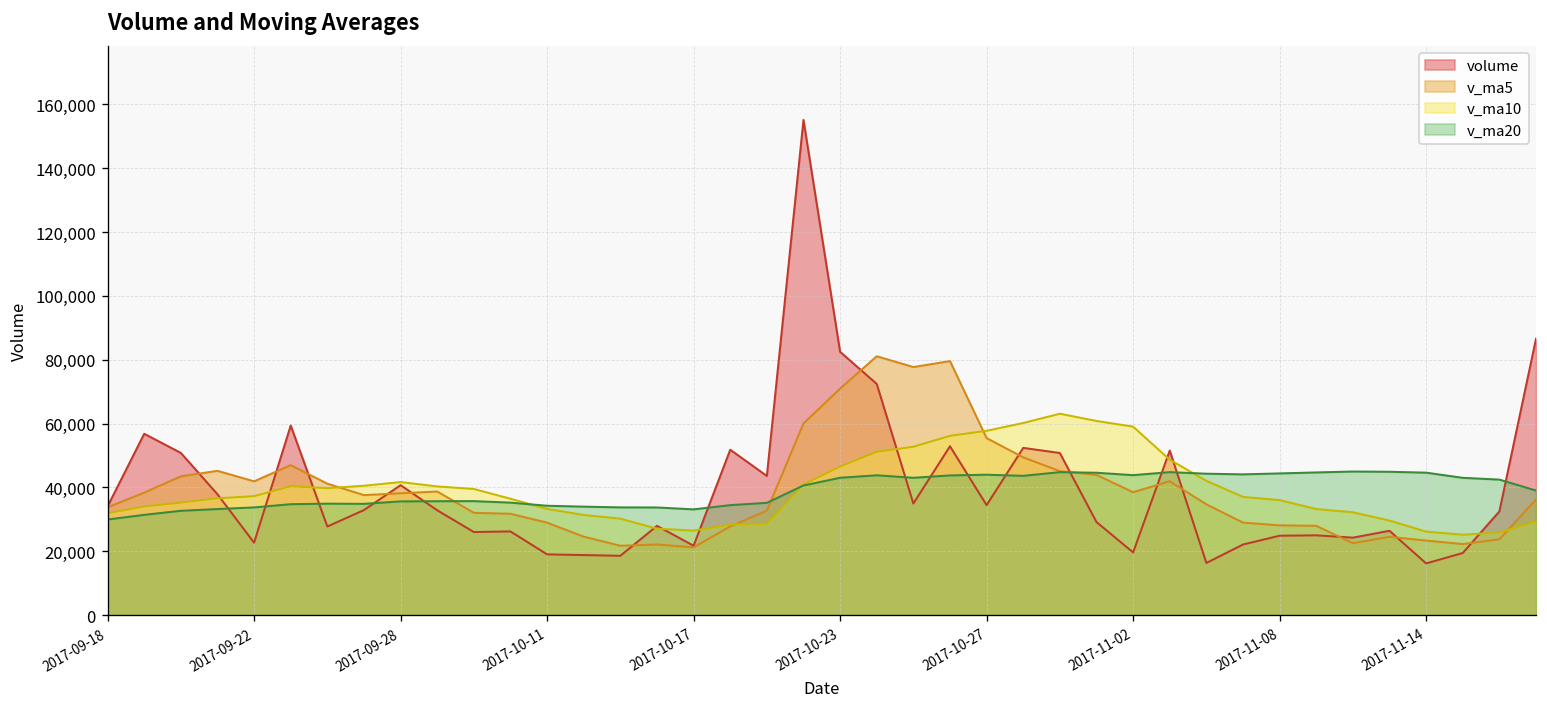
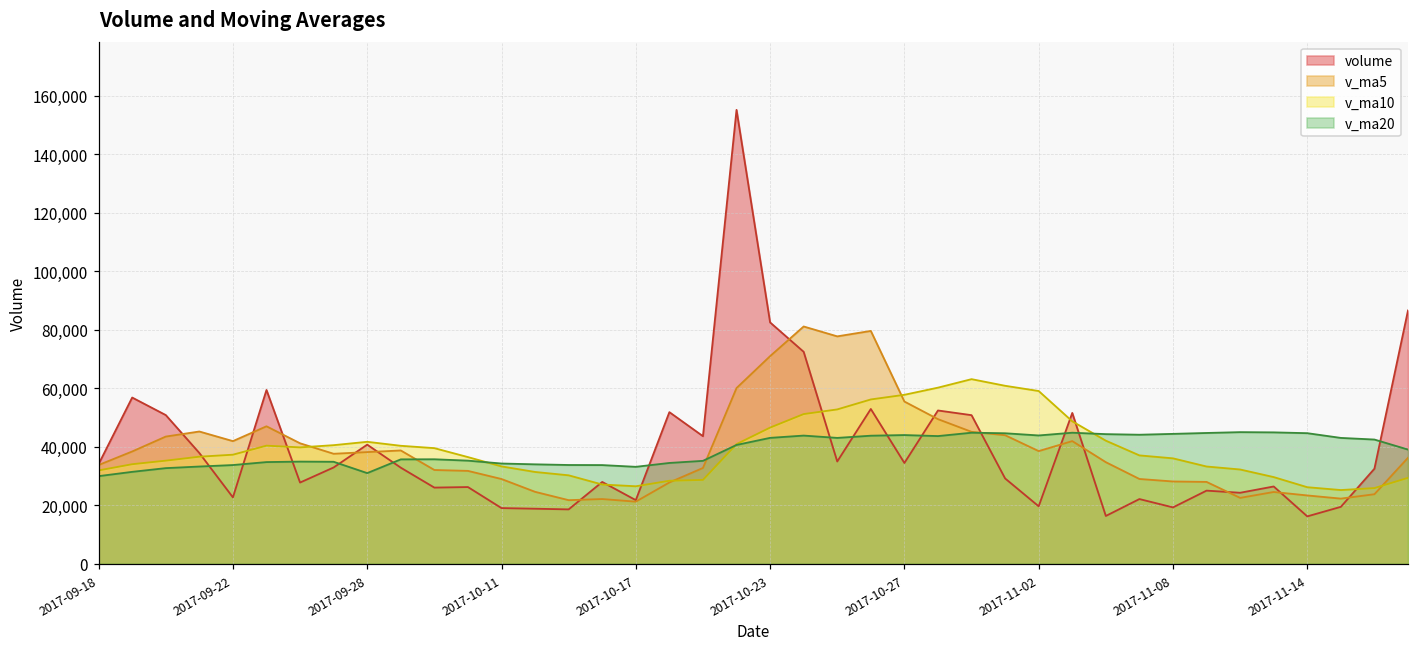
  {
    "volume": {
      "2017-09-22": "23,000",
      "2017-10-11": "19,000",
      "2017-10-23": "82,000",
      "2017-10-27": "34,000",
      "2017-11-02": "20,000",
-     "2017-11-08": "25,000",
+     "2017-11-08": "19,000",
      "2017-11-14": "16,000"
    },
    "v_ma20": {
      "2017-09-18": "30,000",
      "2017-09-22": "34,000",
-     "2017-09-28": "36,000",
+     "2017-09-28": "31,000",
      "2017-10-11": "34,000",
      "2017-10-17": "33,000",
      "2017-10-23": "43,000",
      "2017-10-27": "44,000",
      "2017-11-02": "44,000",
      "2017-11-08": "44,000",
      "2017-11-14": "45,000"
    }
  }
